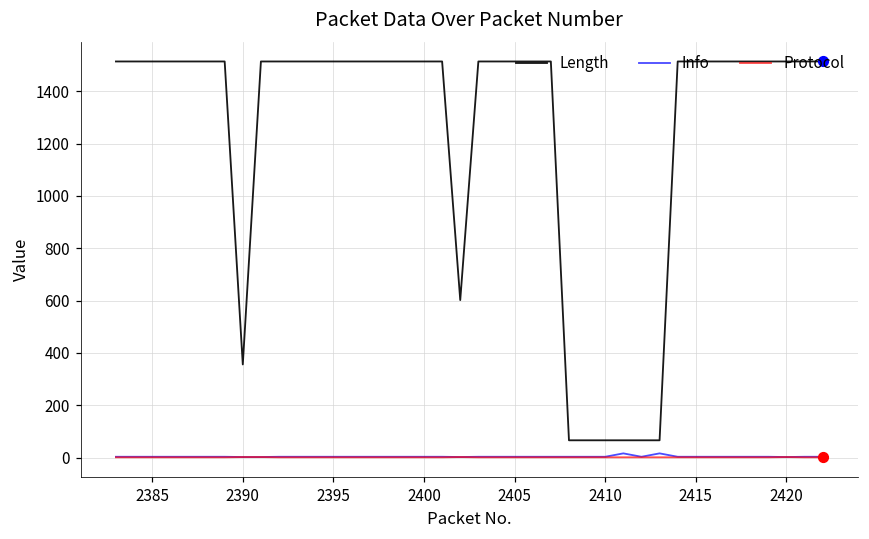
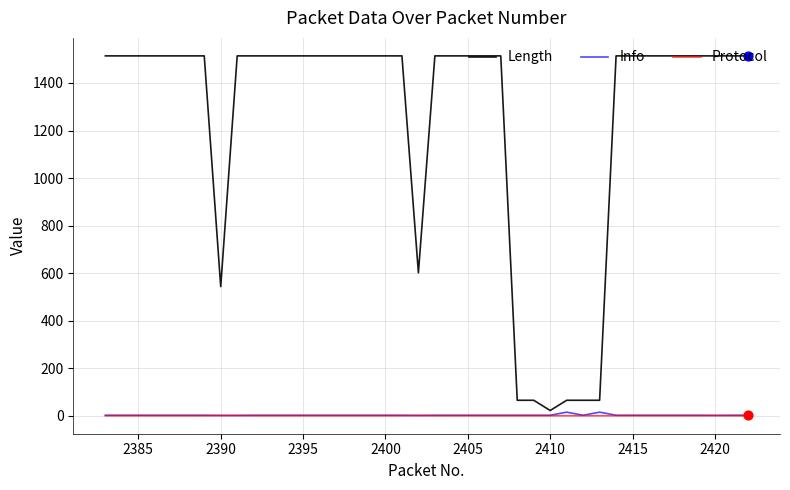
  {
    "Length": {
      "2385": 1510,
-     "2390": 360,
+     "2390": 540,
      "2395": 1510,
      "2400": 1510,
      "2405": 1510,
-     "2410": 70,
+     "2410": 20,
      "2415": 1510,
      "2420": 1510
    }
  }
